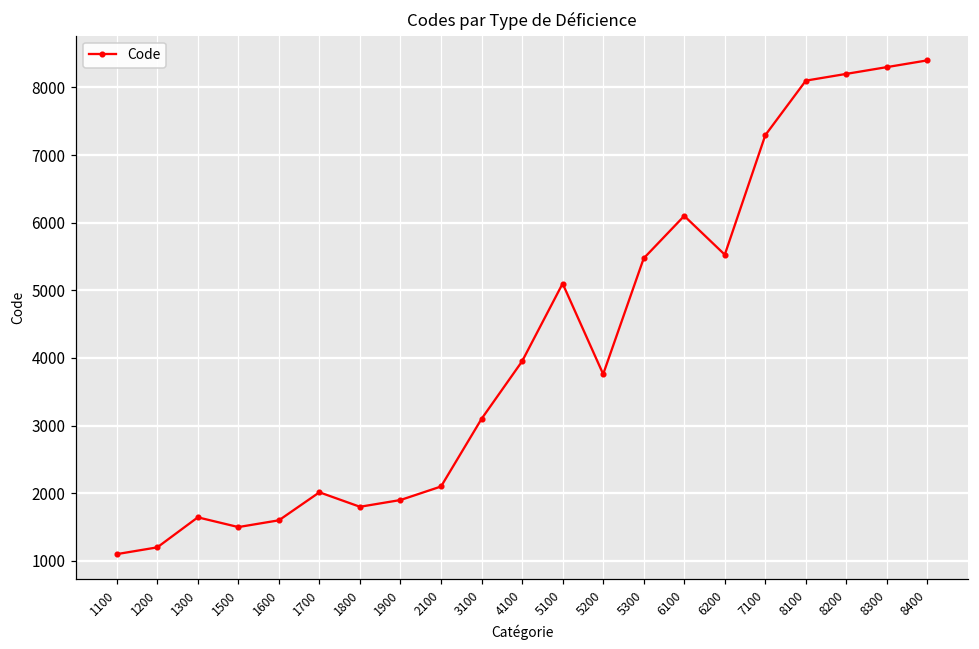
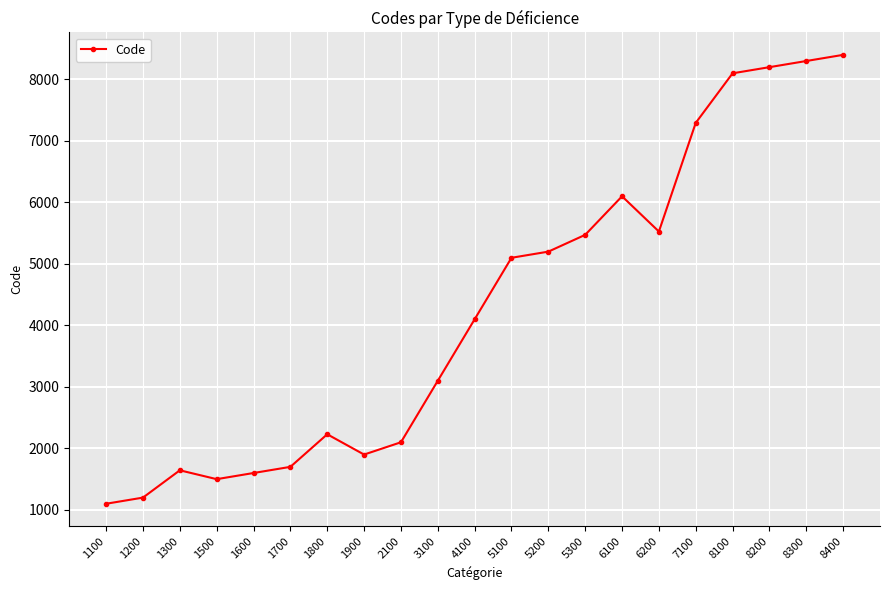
  {
    "1100": 1100,
    "1200": 1200,
    "1300": 1600,
    "1500": 1500,
    "1600": 1600,
-   "1700": 2000,
-   "1800": 1800,
+   "1700": 1700,
+   "1800": 2200,
    "1900": 1900,
    "2100": 2100,
    "3100": 3100,
-   "4100": 4000,
+   "4100": 4100,
    "5100": 5100,
-   "5200": 3800,
+   "5200": 5200,
    "5300": 5500,
    "6100": 6100,
    "6200": 5500,
    "7100": 7300,
    "8100": 8100,
    "8200": 8200,
    "8300": 8300,
    "8400": 8400
  }
